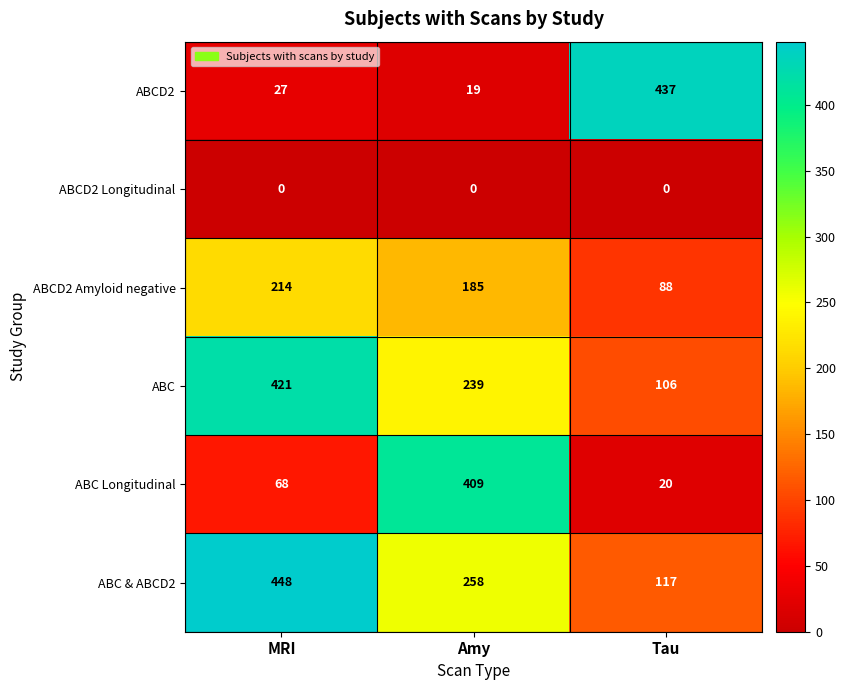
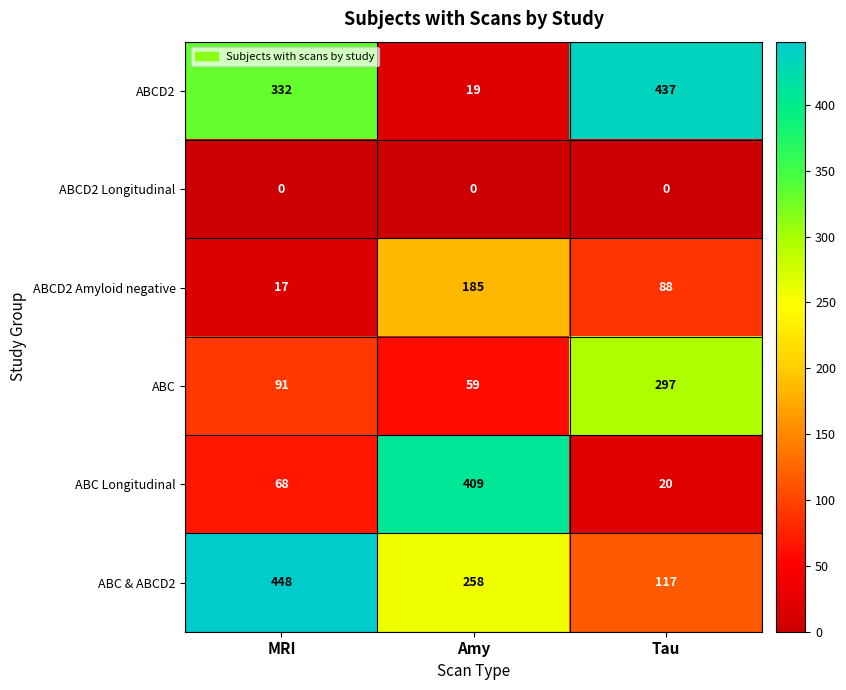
  {
    "ABCD2": {
-     "MRI": 27,
+     "MRI": 332,
      "Amy": 19,
      "Tau": 437
    },
    "ABCD2 Longitudinal": {
      "MRI": 0,
      "Amy": 0,
      "Tau": 0
    },
    "ABCD2 Amyloid negative": {
-     "MRI": 214,
+     "MRI": 17,
      "Amy": 185,
      "Tau": 88
    },
    "ABC": {
-     "MRI": 421,
-     "Amy": 239,
-     "Tau": 106
+     "MRI": 91,
+     "Amy": 59,
+     "Tau": 297
    },
    "ABC Longitudinal": {
      "MRI": 68,
      "Amy": 409,
      "Tau": 20
    },
    "ABC & ABCD2": {
      "MRI": 448,
      "Amy": 258,
      "Tau": 117
    }
  }
